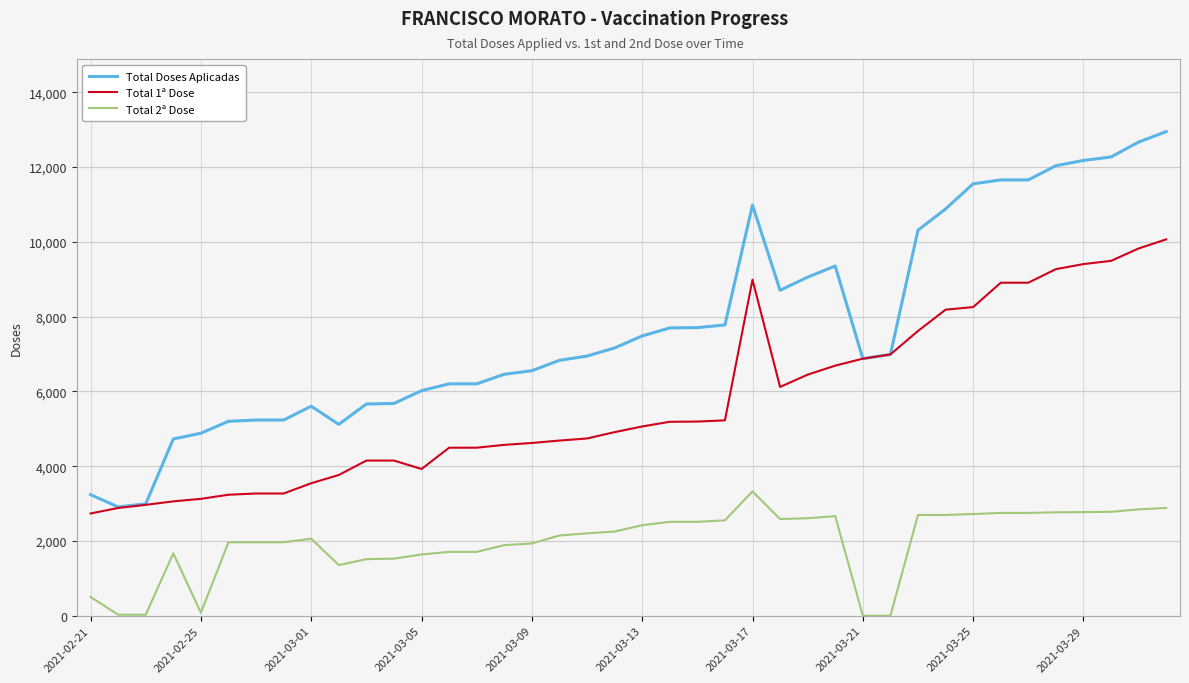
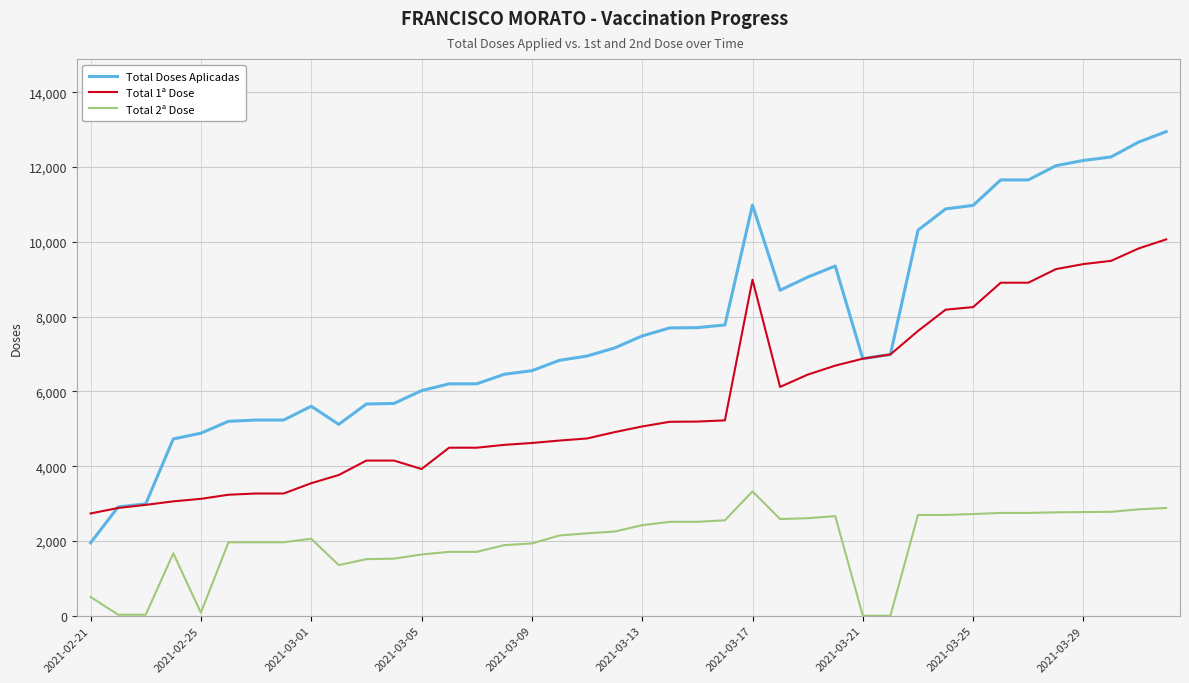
  {
    "Total Doses Aplicadas": {
-     "2021-02-21": "3,200",
+     "2021-02-21": "1,900",
      "2021-02-25": "4,900",
      "2021-03-01": "5,600",
      "2021-03-05": "6,000",
      "2021-03-09": "6,600",
      "2021-03-13": "7,500",
      "2021-03-17": "11,000",
-     "2021-03-25": "11,600",
+     "2021-03-25": "11,000",
      "2021-03-29": "12,200"
    },
    "Total 1ª Dose": {
      "2021-02-21": "2,700",
      "2021-02-25": "3,100",
      "2021-03-01": "3,500",
      "2021-03-05": "3,900",
      "2021-03-09": "4,600",
      "2021-03-13": "5,100",
      "2021-03-17": "9,000",
      "2021-03-25": "8,300",
      "2021-03-29": "9,400"
    },
    "Total 2ª Dose": {
      "2021-02-21": "500",
      "2021-02-25": "100",
      "2021-03-01": "2,100",
      "2021-03-05": "1,600",
      "2021-03-09": "1,900",
      "2021-03-13": "2,400",
      "2021-03-17": "3,300",
      "2021-03-21": "0",
      "2021-03-25": "2,700",
      "2021-03-29": "2,800"
    }
  }
